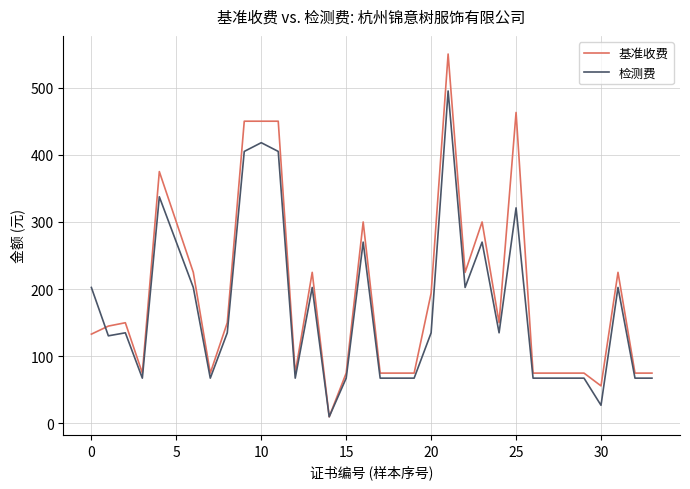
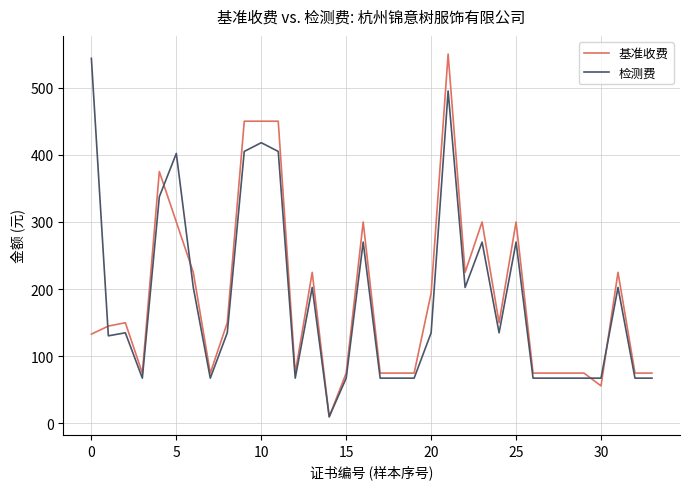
  {
    "基准收费": {
      "0": 130,
      "5": 300,
      "10": 450,
      "15": 80,
      "20": 190,
-     "25": 460,
+     "25": 300,
      "30": 60
    },
    "检测费": {
-     "0": 200,
-     "5": 270,
+     "0": 540,
+     "5": 400,
      "10": 420,
      "15": 70,
      "20": 140,
-     "25": 320,
-     "30": 30
+     "25": 270,
+     "30": 70
    }
  }
